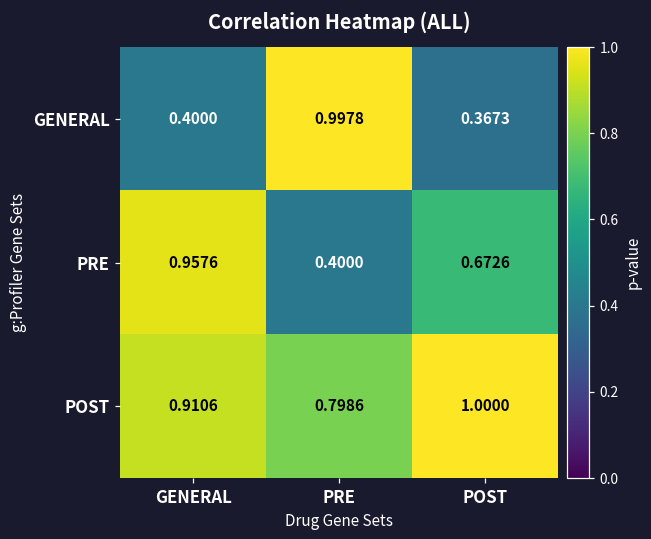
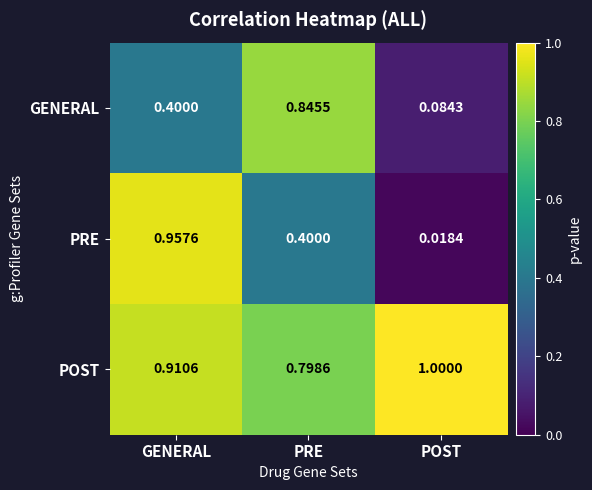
  {
    "GENERAL": {
      "GENERAL": 0.4000,
-     "PRE": 0.9978,
-     "POST": 0.3673
+     "PRE": 0.8455,
+     "POST": 0.0843
    },
    "PRE": {
      "GENERAL": 0.9576,
      "PRE": 0.4000,
-     "POST": 0.6726
+     "POST": 0.0184
    },
    "POST": {
      "GENERAL": 0.9106,
      "PRE": 0.7986,
      "POST": 1.0000
    }
  }
